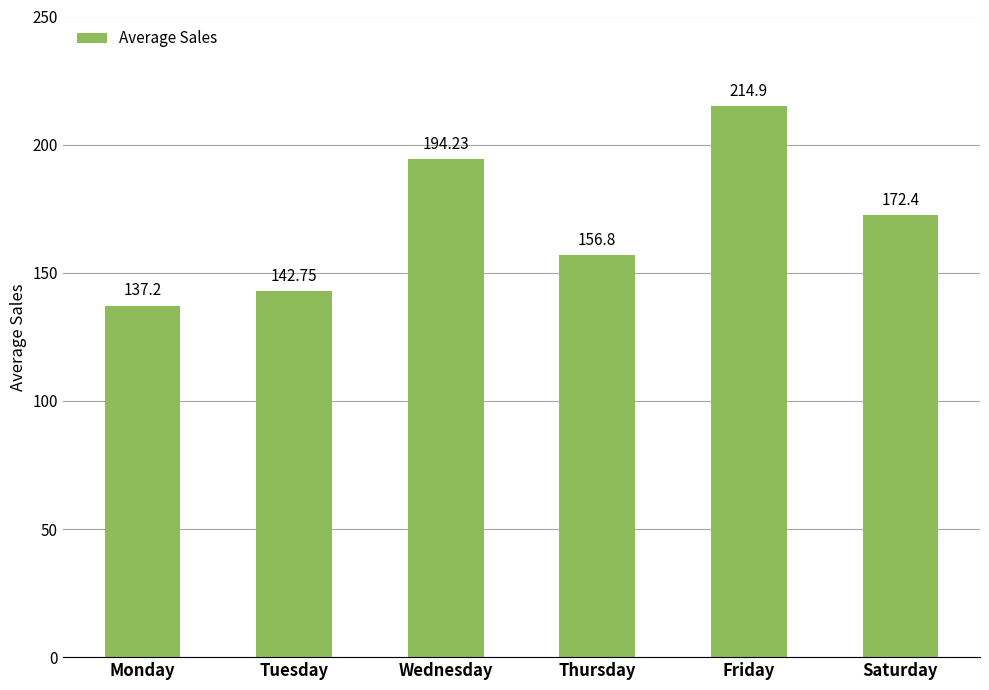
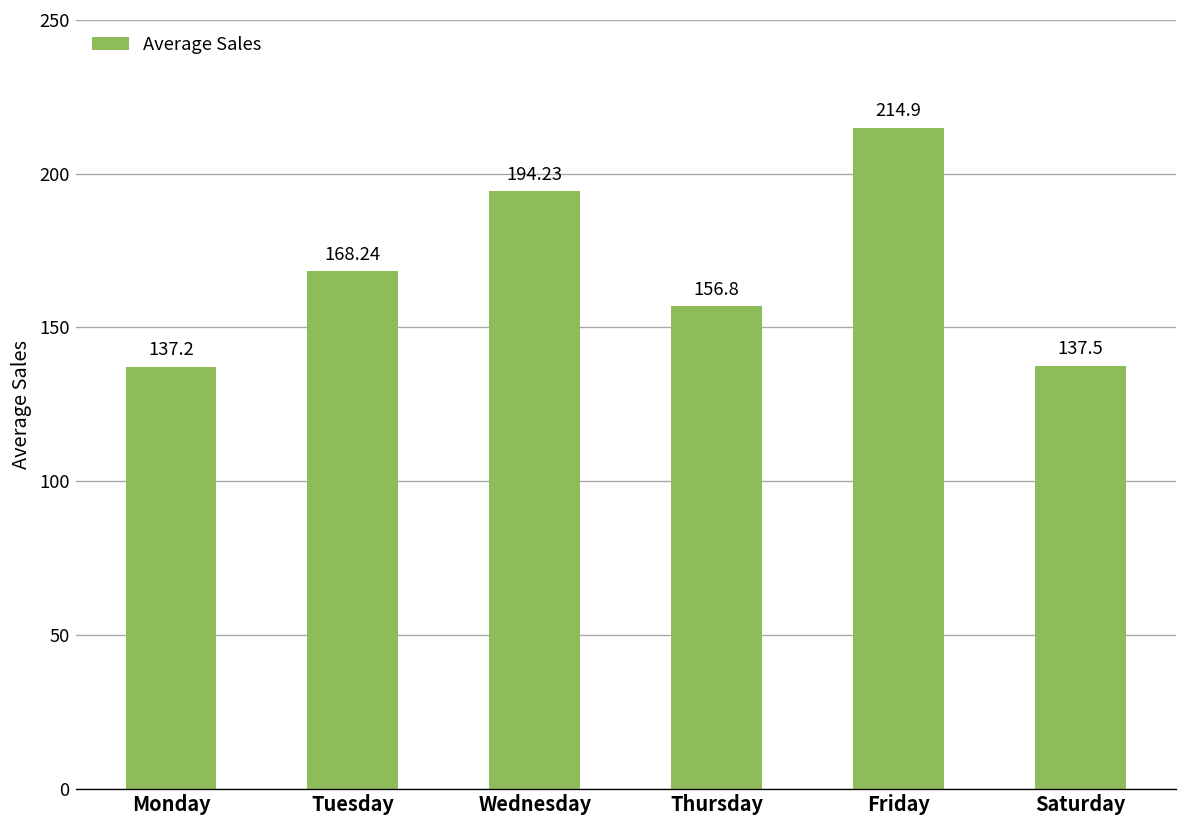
  {
    "Monday": 137.2,
-   "Tuesday": 142.75,
+   "Tuesday": 168.24,
    "Wednesday": 194.23,
    "Thursday": 156.8,
    "Friday": 214.9,
-   "Saturday": 172.4
+   "Saturday": 137.5
  }
